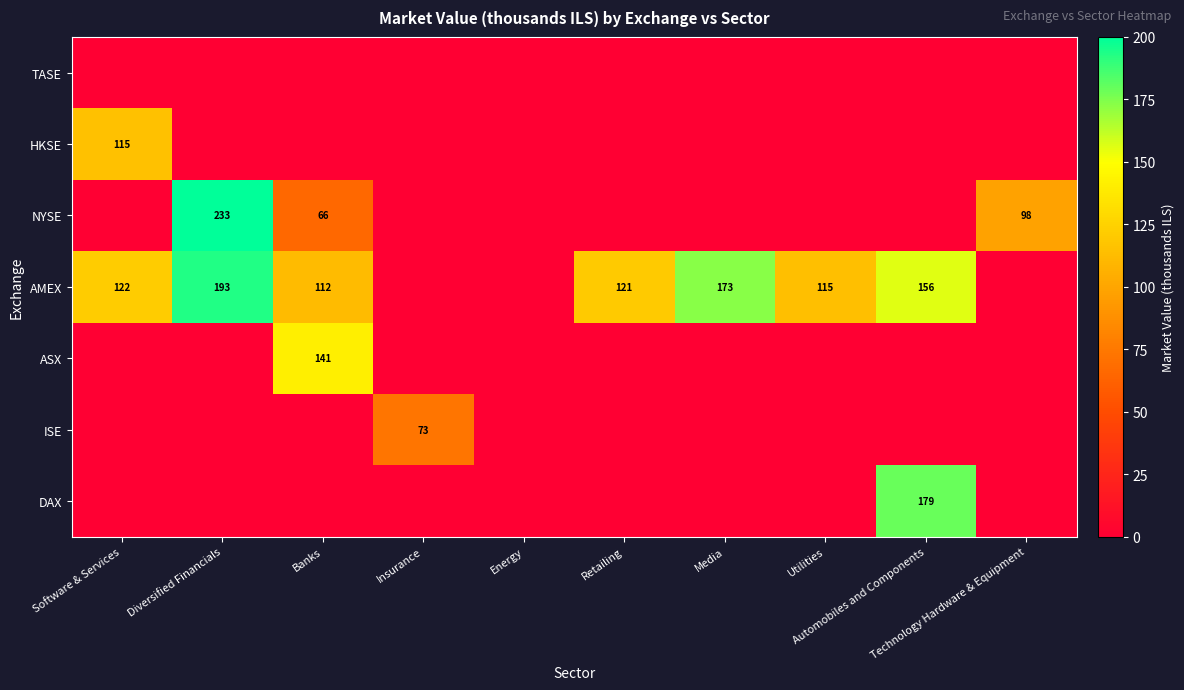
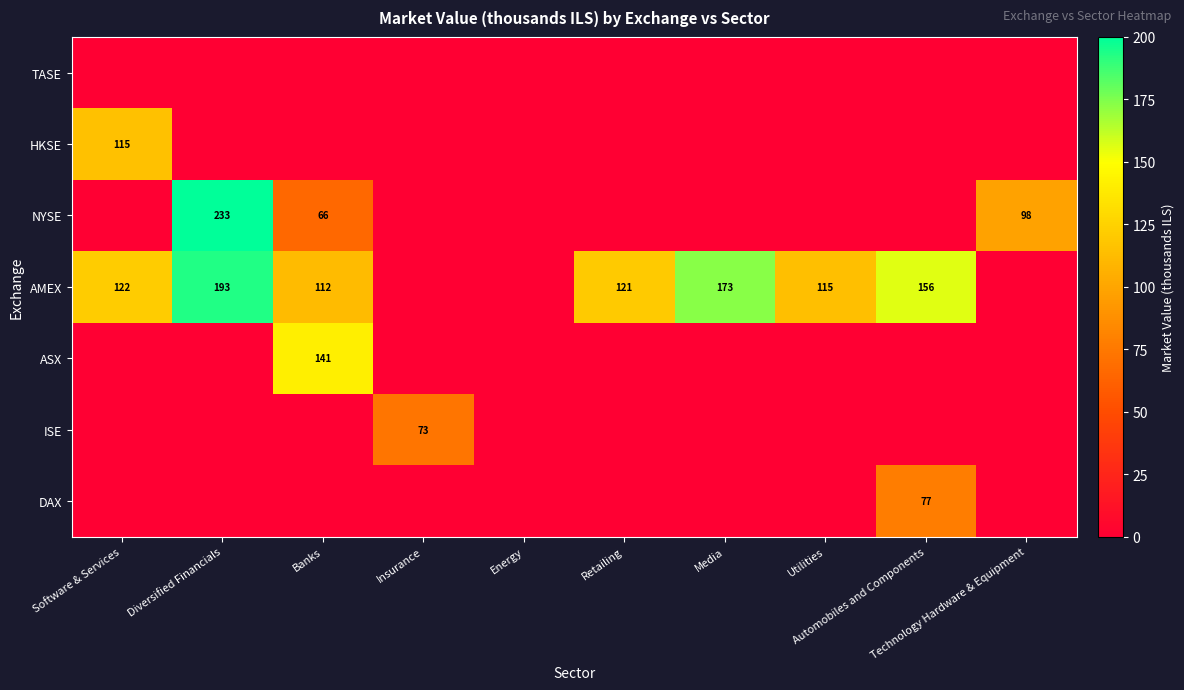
  {
    "HKSE": {
      "Software & Services": 115
    },
    "NYSE": {
      "Diversified Financials": 233,
      "Banks": 66,
      "Technology Hardware & Equipment": 98
    },
    "AMEX": {
      "Software & Services": 122,
      "Diversified Financials": 193,
      "Banks": 112,
      "Retailing": 121,
      "Media": 173,
      "Utilities": 115,
      "Automobiles and Components": 156
    },
    "ASX": {
      "Banks": 141
    },
    "ISE": {
      "Insurance": 73
    },
    "DAX": {
-     "Automobiles and Components": 179
+     "Automobiles and Components": 77
    }
  }
